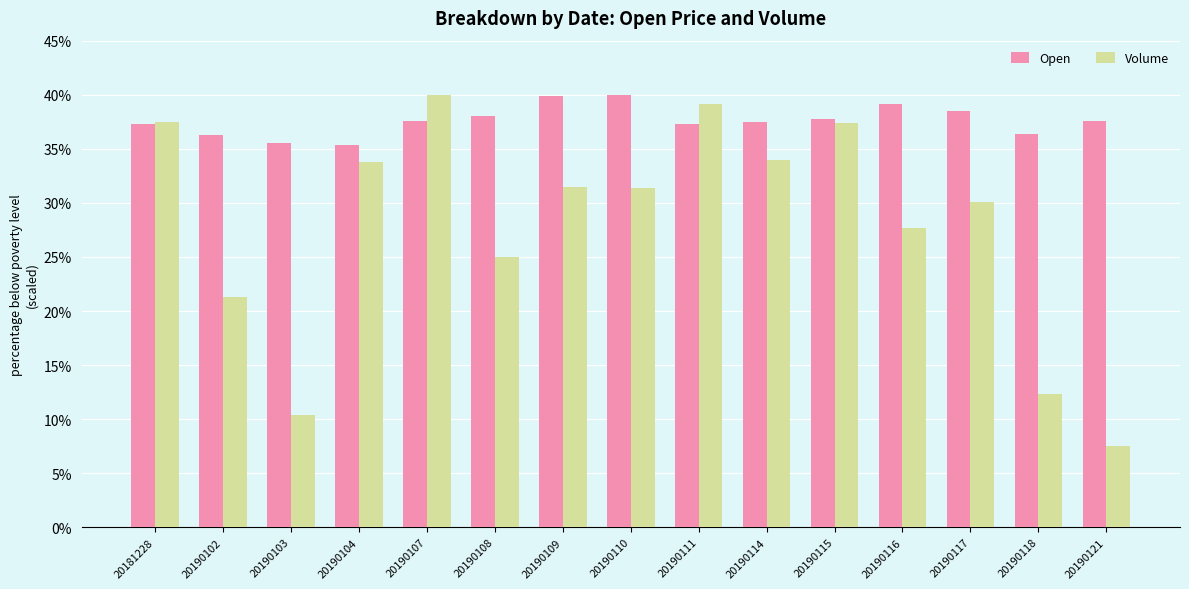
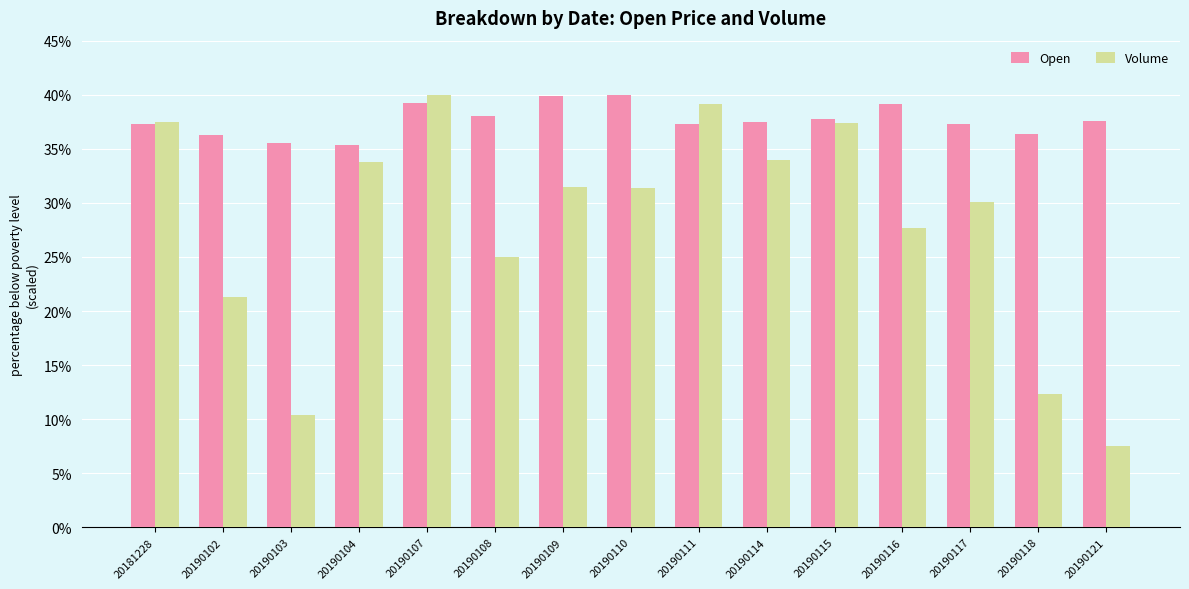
  {
    "Open": {
      "20181228": "37.3%",
      "20190102": "36.3%",
      "20190103": "35.5%",
      "20190104": "35.3%",
-     "20190107": "37.6%",
+     "20190107": "39.3%",
      "20190108": "38.1%",
      "20190109": "39.9%",
      "20190110": "40.0%",
      "20190111": "37.3%",
      "20190114": "37.5%",
      "20190115": "37.8%",
      "20190116": "39.1%",
-     "20190117": "38.5%",
+     "20190117": "37.3%",
      "20190118": "36.4%",
      "20190121": "37.6%"
    },
    "Volume": {
      "20181228": "37.5%",
      "20190102": "21.3%",
      "20190103": "10.3%",
      "20190104": "33.8%",
      "20190107": "40.0%",
      "20190108": "25.0%",
      "20190109": "31.5%",
      "20190110": "31.4%",
      "20190111": "39.1%",
      "20190114": "34.0%",
      "20190115": "37.4%",
      "20190116": "27.7%",
      "20190117": "30.1%",
      "20190118": "12.4%",
      "20190121": "7.5%"
    }
  }
